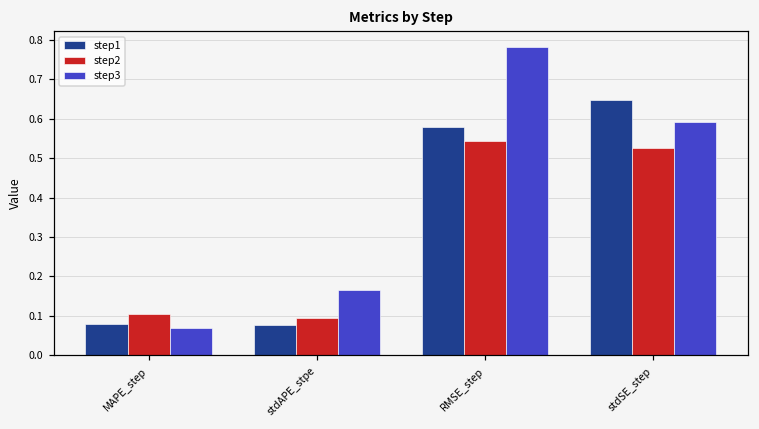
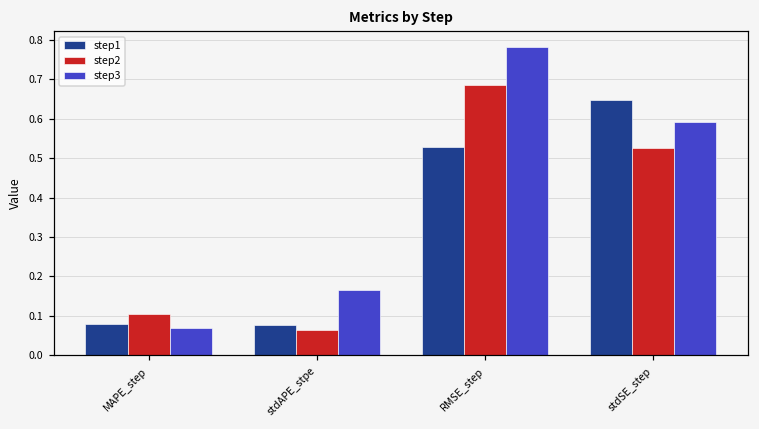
  {
    "step1": {
      "MAPE_step": 0.08,
      "stdAPE_stpe": 0.08,
-     "RMSE_step": 0.58,
+     "RMSE_step": 0.53,
      "stdSE_step": 0.65
    },
    "step2": {
      "MAPE_step": 0.10,
-     "stdAPE_stpe": 0.09,
-     "RMSE_step": 0.54,
+     "stdAPE_stpe": 0.07,
+     "RMSE_step": 0.68,
      "stdSE_step": 0.52
    },
    "step3": {
      "MAPE_step": 0.07,
      "stdAPE_stpe": 0.16,
      "RMSE_step": 0.78,
      "stdSE_step": 0.59
    }
  }
